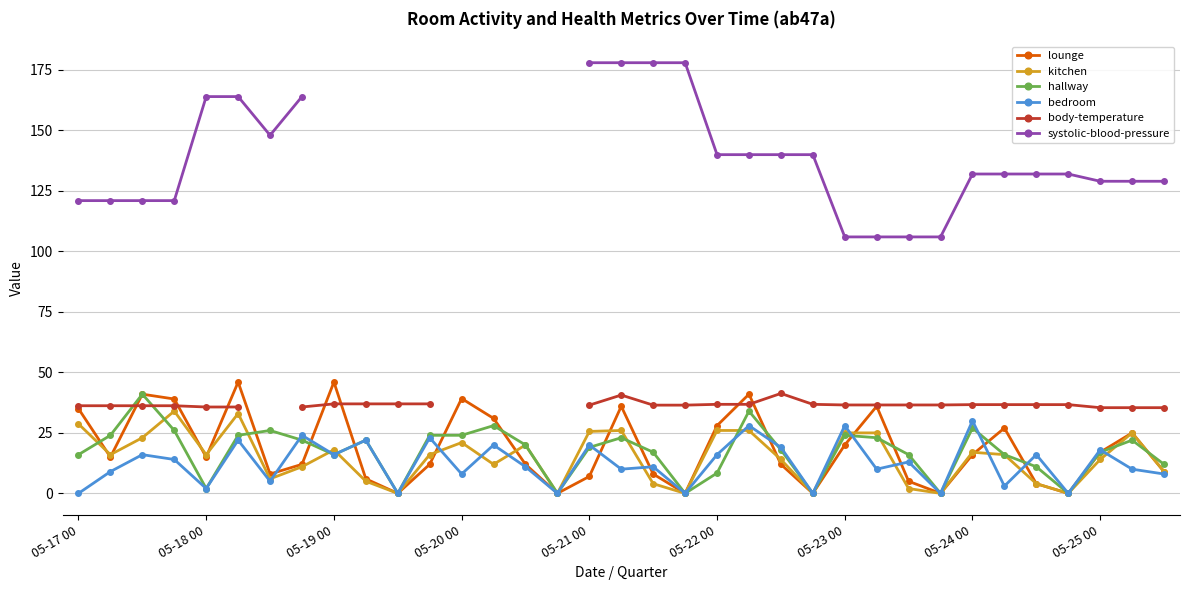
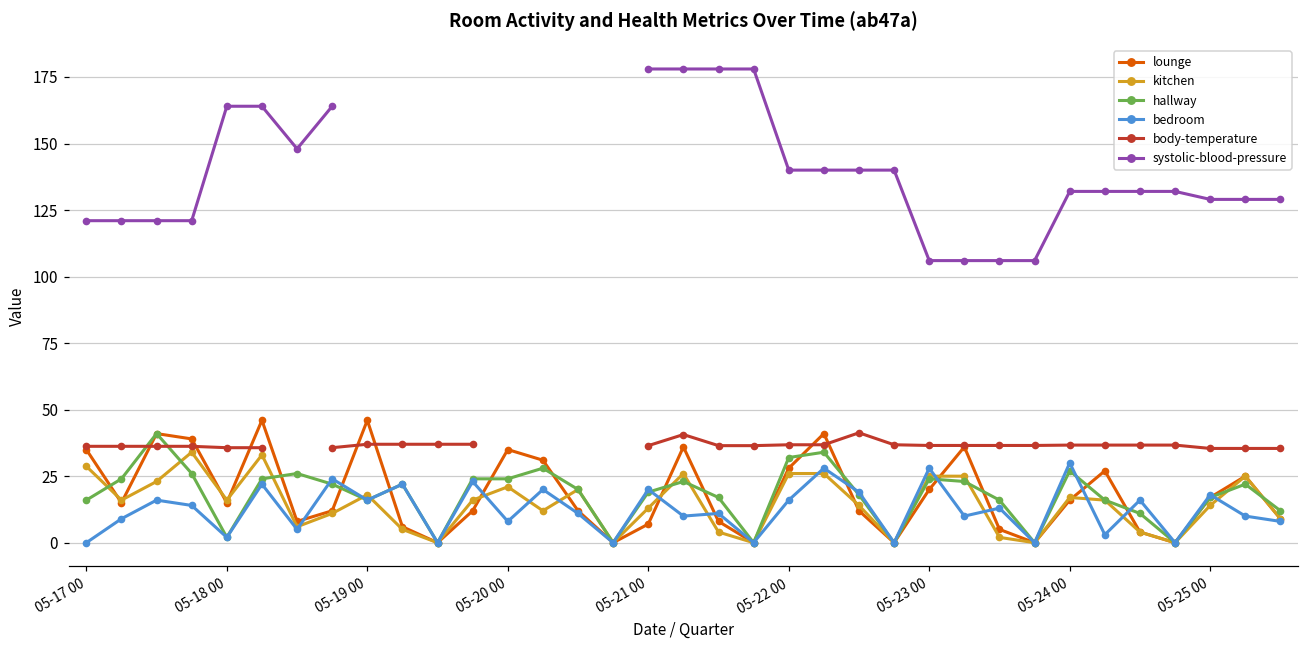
  {
    "lounge": {
      "05-17 00": 35,
      "05-19 00": 46,
-     "05-20 00": 39,
+     "05-20 00": 35,
      "05-21 00": 7,
      "05-22 00": 28,
      "05-23 00": 20
    },
    "kitchen": {
      "05-17 00": 29,
      "05-19 00": 18,
      "05-20 00": 21,
-     "05-21 00": 26,
+     "05-21 00": 13,
      "05-22 00": 26,
      "05-25 00": 14
    },
    "hallway": {
      "05-17 00": 16,
      "05-20 00": 24,
-     "05-22 00": 8,
+     "05-22 00": 32,
      "05-24 00": 27
    },
    "bedroom": {
      "05-17 00": 0,
      "05-20 00": 8,
      "05-22 00": 16,
      "05-23 00": 28,
      "05-24 00": 30
    },
    "body-temperature": {
      "05-17 00": 36,
      "05-18 00": 36,
      "05-19 00": 37,
      "05-21 00": 36,
      "05-22 00": 37,
      "05-23 00": 37,
      "05-24 00": 37,
      "05-25 00": 35
    },
    "systolic-blood-pressure": {
      "05-17 00": 121,
      "05-18 00": 164,
      "05-21 00": 178,
      "05-22 00": 140,
      "05-23 00": 106,
      "05-24 00": 132,
      "05-25 00": 129
    }
  }
